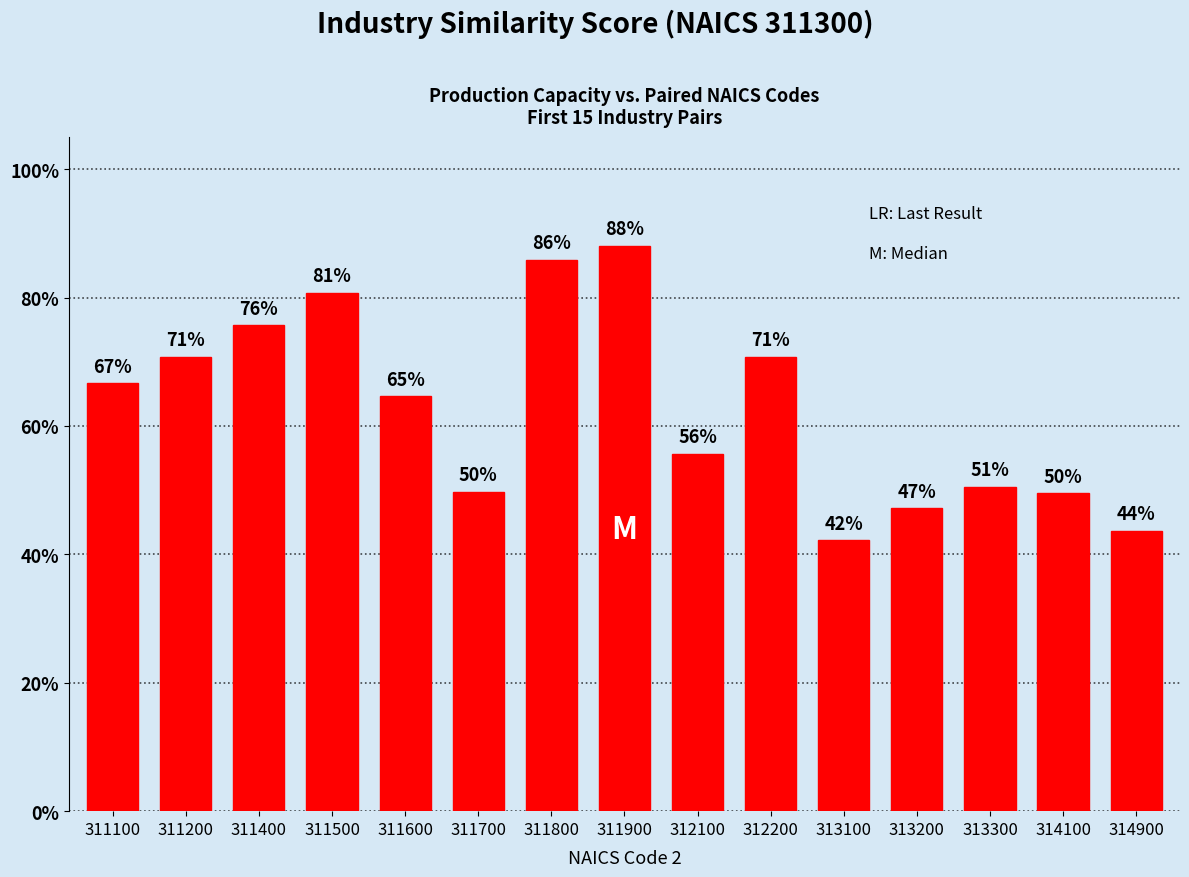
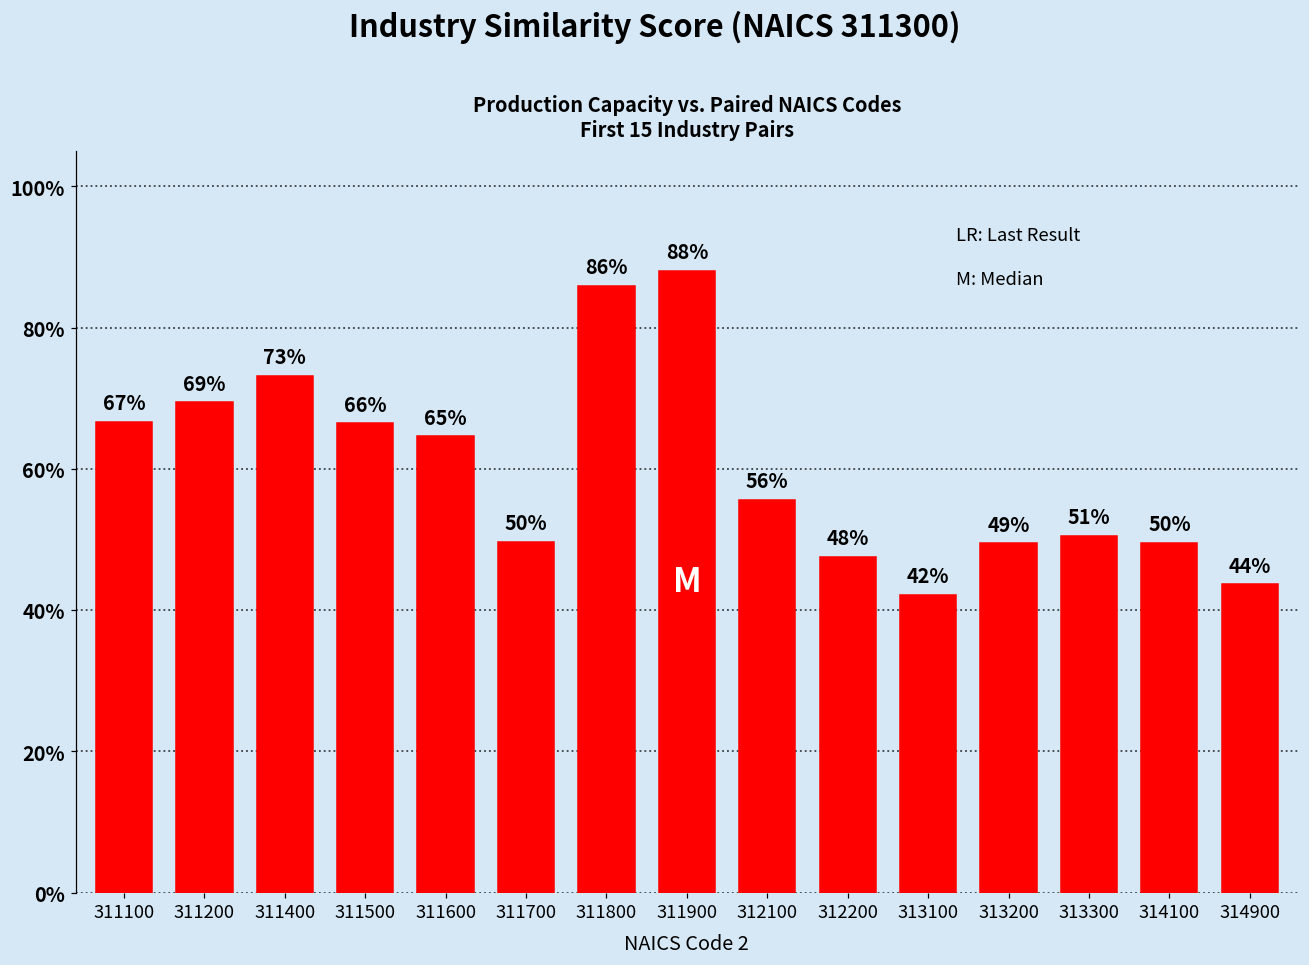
  {
    "311100": "67%",
-   "311200": "71%",
-   "311400": "76%",
-   "311500": "81%",
+   "311200": "69%",
+   "311400": "73%",
+   "311500": "66%",
    "311600": "65%",
    "311700": "50%",
    "311800": "86%",
    "311900": "88%",
    "312100": "56%",
-   "312200": "71%",
+   "312200": "48%",
    "313100": "42%",
-   "313200": "47%",
+   "313200": "49%",
    "313300": "51%",
    "314100": "50%",
    "314900": "44%"
  }
